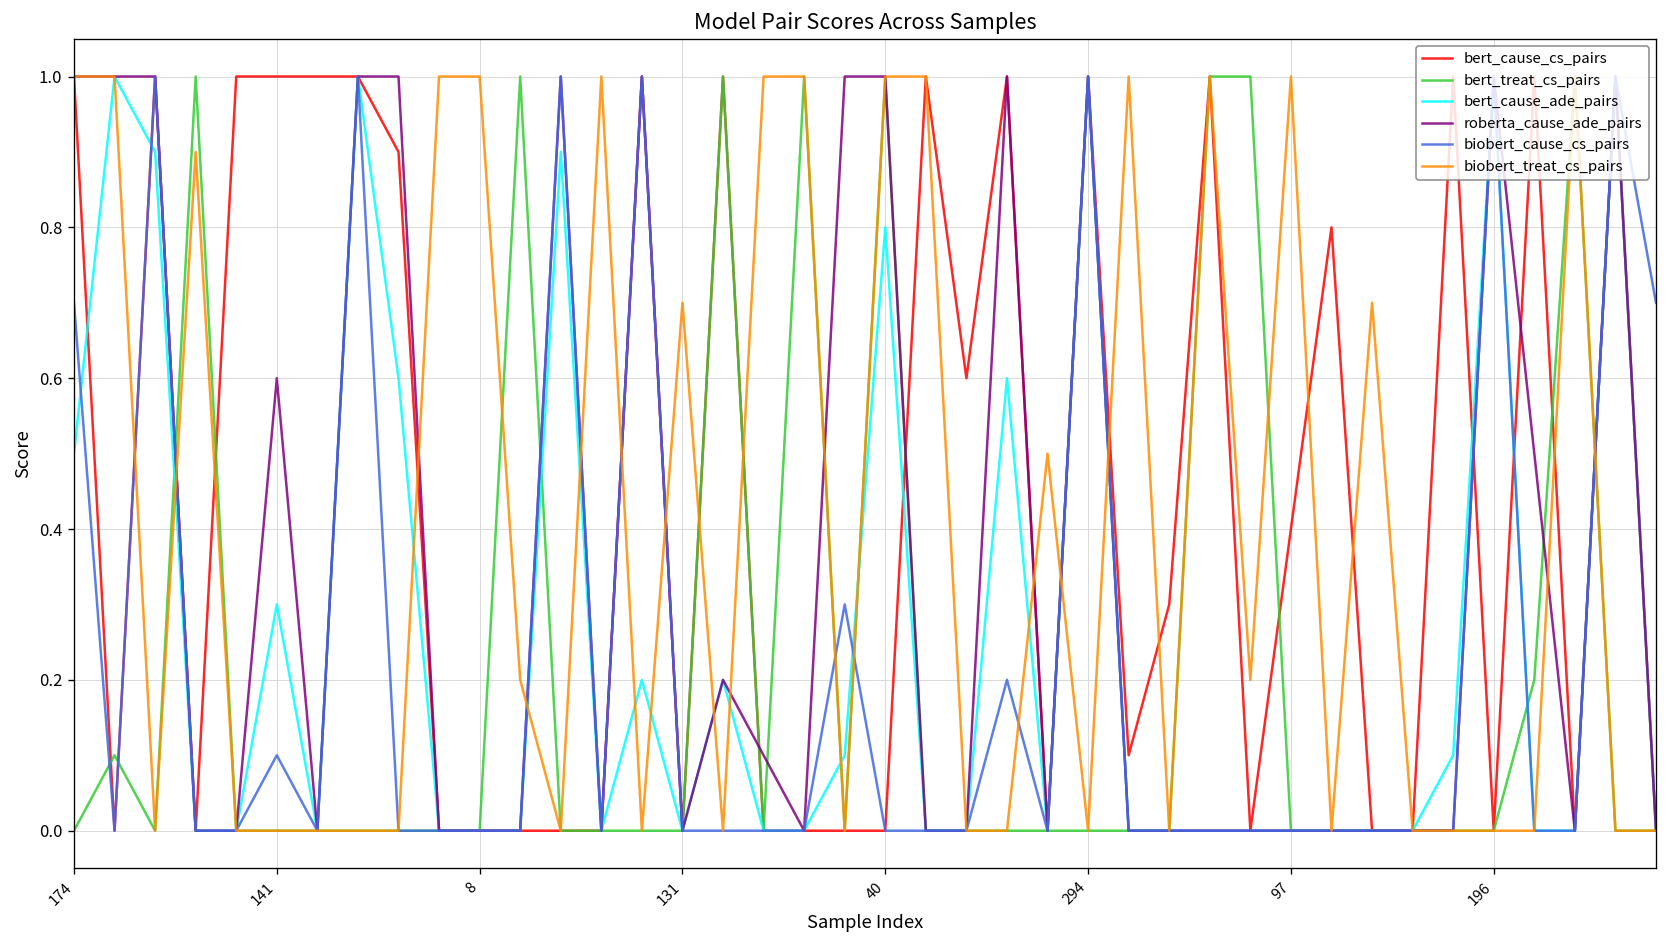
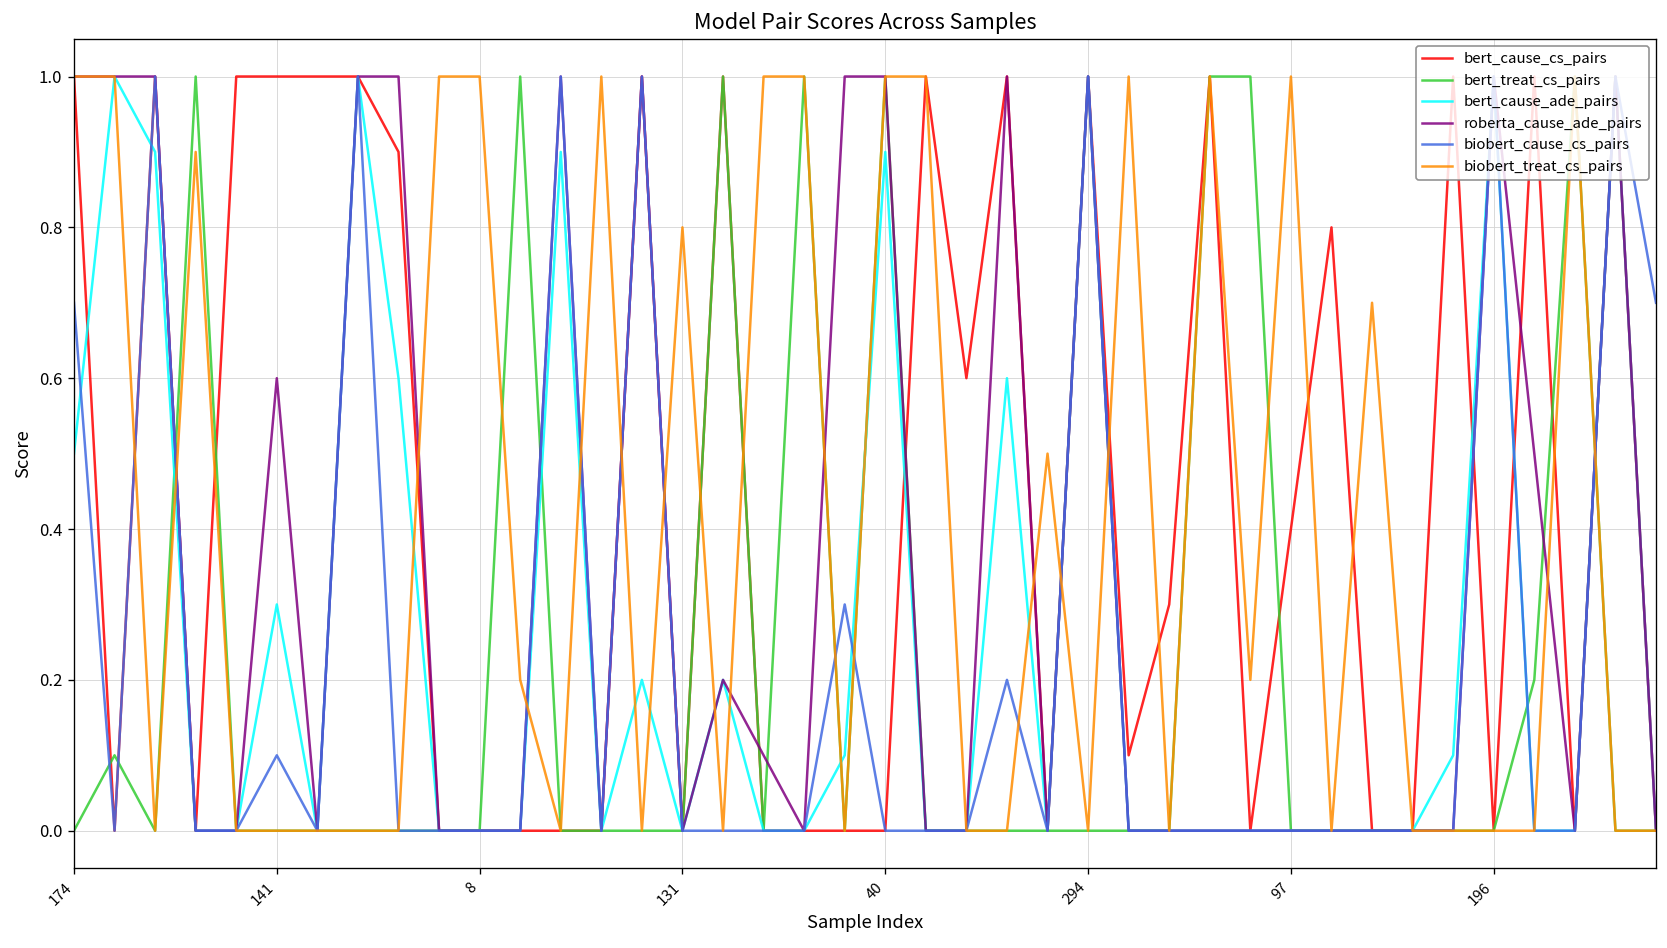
  {
    "bert_cause_cs_pairs": {
      "141": 1.0,
      "97": 0.4
    },
    "bert_treat_cs_pairs": {
      "174": 0.0
    },
    "bert_cause_ade_pairs": {
      "174": 0.5,
      "141": 0.3,
-     "40": 0.8
+     "40": 0.9
    },
    "roberta_cause_ade_pairs": {
      "141": 0.6
    },
    "biobert_cause_cs_pairs": {
      "174": 0.7,
      "141": 0.1
    },
    "biobert_treat_cs_pairs": {
-     "131": 0.7,
+     "131": 0.8,
      "97": 1.0
    }
  }
